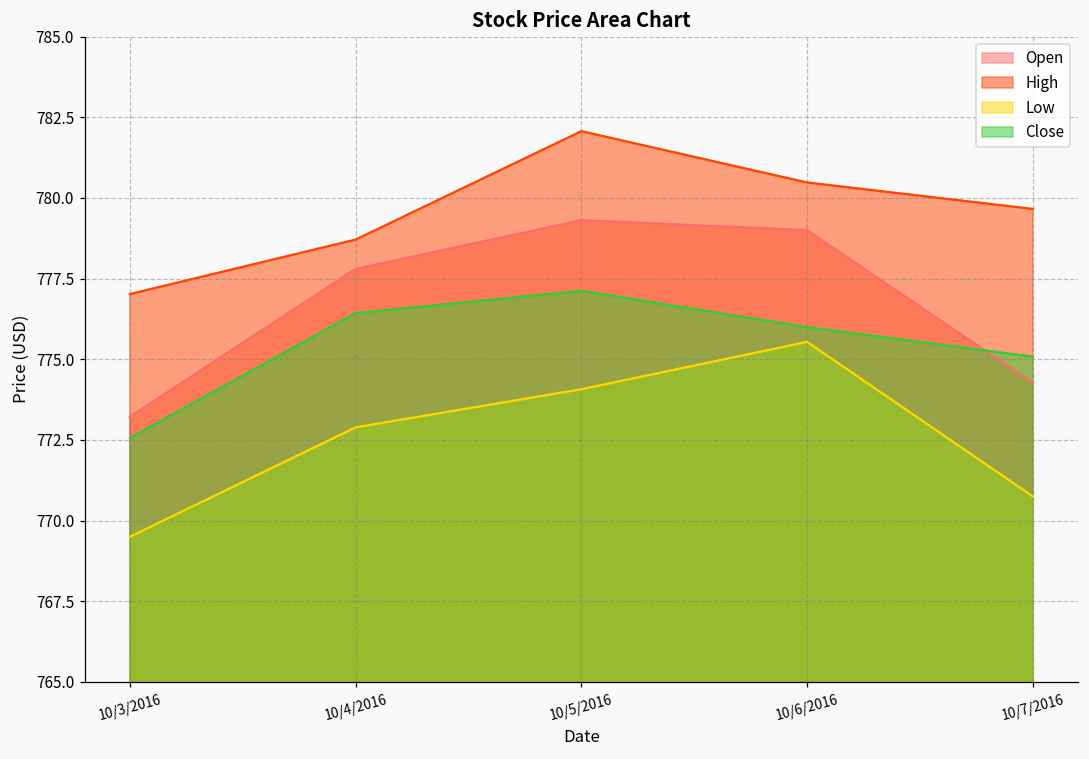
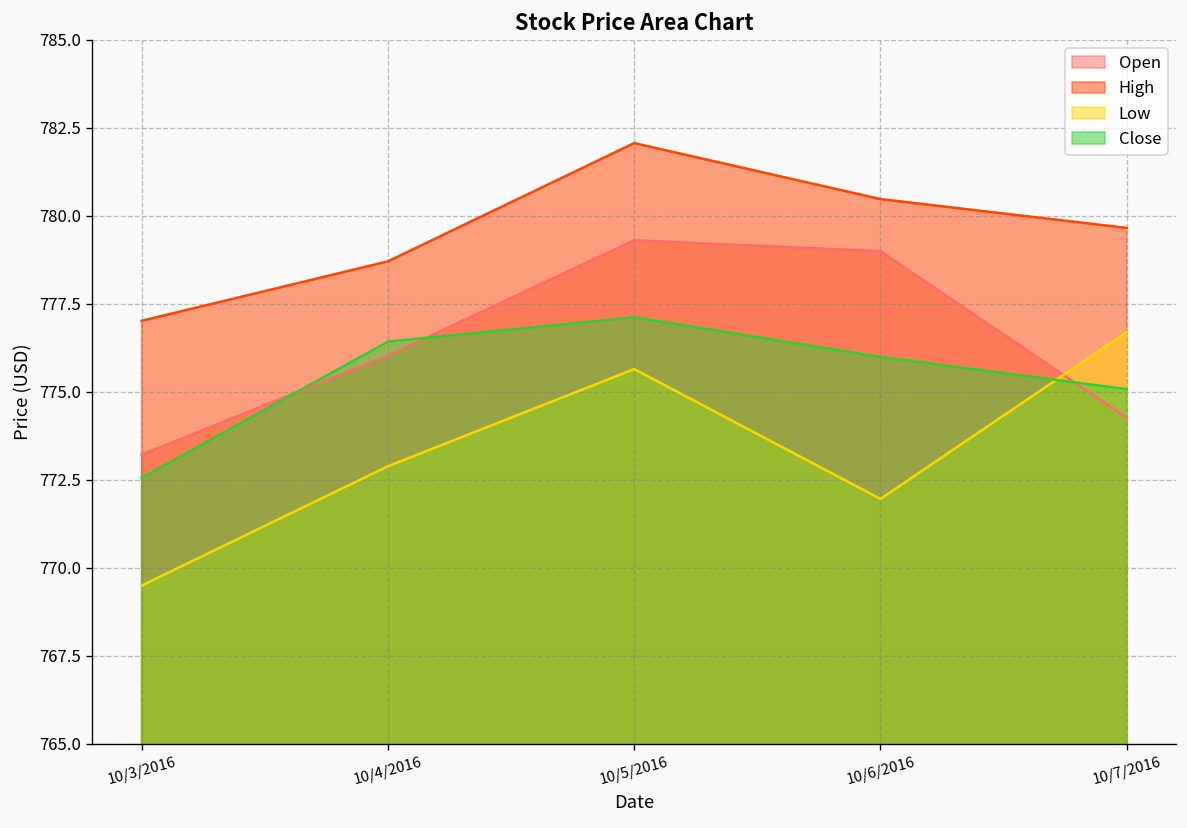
  {
    "Open": {
      "10/3/2016": 773.2,
-     "10/4/2016": 777.8,
+     "10/4/2016": 776.0,
      "10/5/2016": 779.3,
      "10/6/2016": 779.0,
      "10/7/2016": 774.3
    },
    "High": {
      "10/3/2016": 777.0,
      "10/4/2016": 778.7,
      "10/5/2016": 782.1,
      "10/6/2016": 780.5,
      "10/7/2016": 779.7
    },
    "Low": {
      "10/3/2016": 769.5,
      "10/4/2016": 772.9,
-     "10/5/2016": 774.1,
-     "10/6/2016": 775.5,
-     "10/7/2016": 770.8
+     "10/5/2016": 775.7,
+     "10/6/2016": 772.0,
+     "10/7/2016": 776.7
    },
    "Close": {
      "10/3/2016": 772.6,
      "10/4/2016": 776.4,
      "10/5/2016": 777.1,
      "10/6/2016": 776.0,
      "10/7/2016": 775.1
    }
  }
